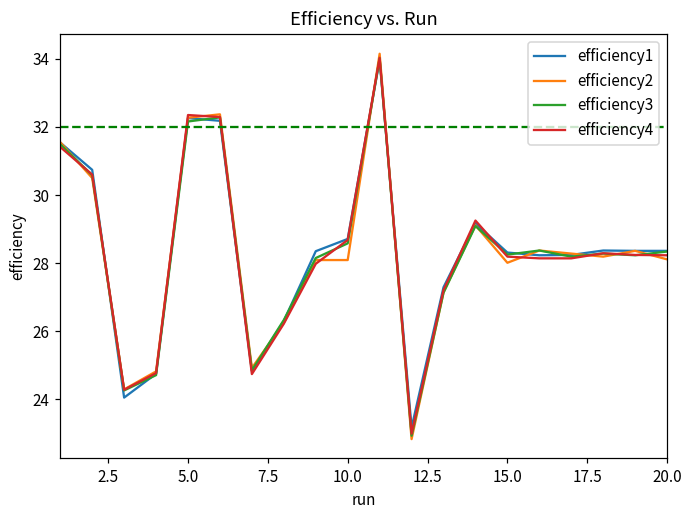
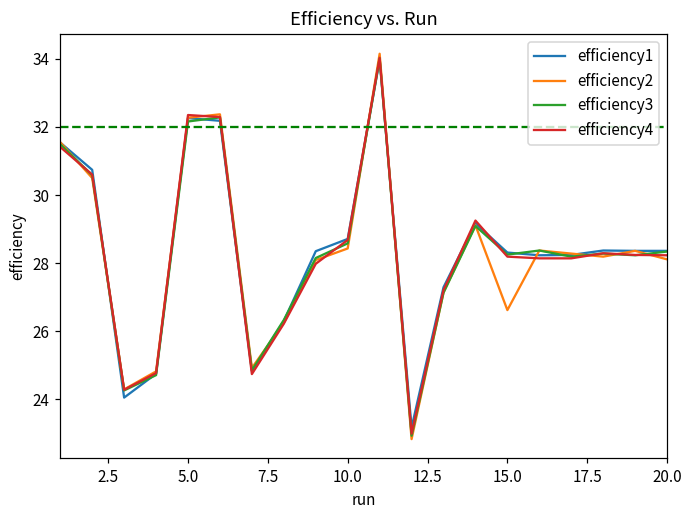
  {
    "efficiency2": {
-     "10.0": 28.1,
-     "15.0": 28.0,
+     "10.0": 28.4,
+     "15.0": 26.6,
      "20.0": 28.1
    },
    "efficiency3": {
      "5.0": 32.2,
      "10.0": 28.6
    },
    "efficiency4": {
      "20.0": 28.2
    }
  }
